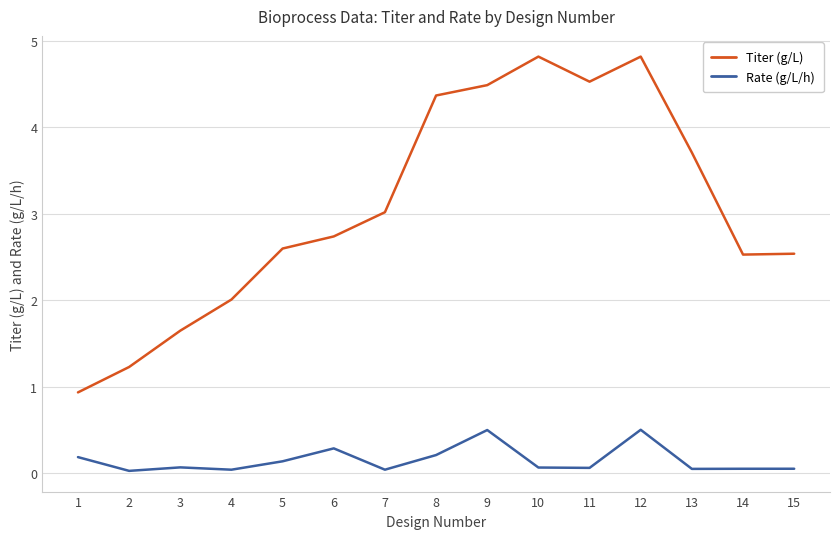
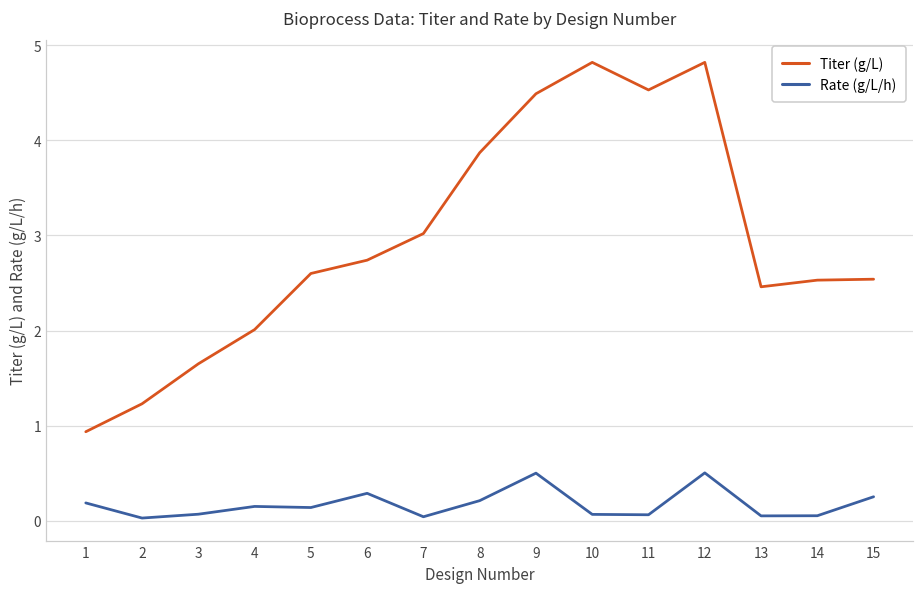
  {
    "Titer (g/L)": {
      "1": 0.9,
      "2": 1.2,
      "3": 1.7,
      "4": 2.0,
      "5": 2.6,
      "6": 2.7,
      "7": 3.0,
-     "8": 4.4,
+     "8": 3.9,
      "9": 4.5,
      "10": 4.8,
      "11": 4.5,
      "12": 4.8,
-     "13": 3.7,
+     "13": 2.5,
      "14": 2.5,
      "15": 2.5
    },
    "Rate (g/L/h)": {
      "1": 0.2,
      "2": 0.0,
      "3": 0.1,
-     "4": 0.0,
+     "4": 0.2,
      "5": 0.1,
      "6": 0.3,
      "7": 0.0,
      "8": 0.2,
      "9": 0.5,
      "10": 0.1,
      "11": 0.1,
      "12": 0.5,
      "13": 0.1,
      "14": 0.1,
-     "15": 0.1
+     "15": 0.3
    }
  }
